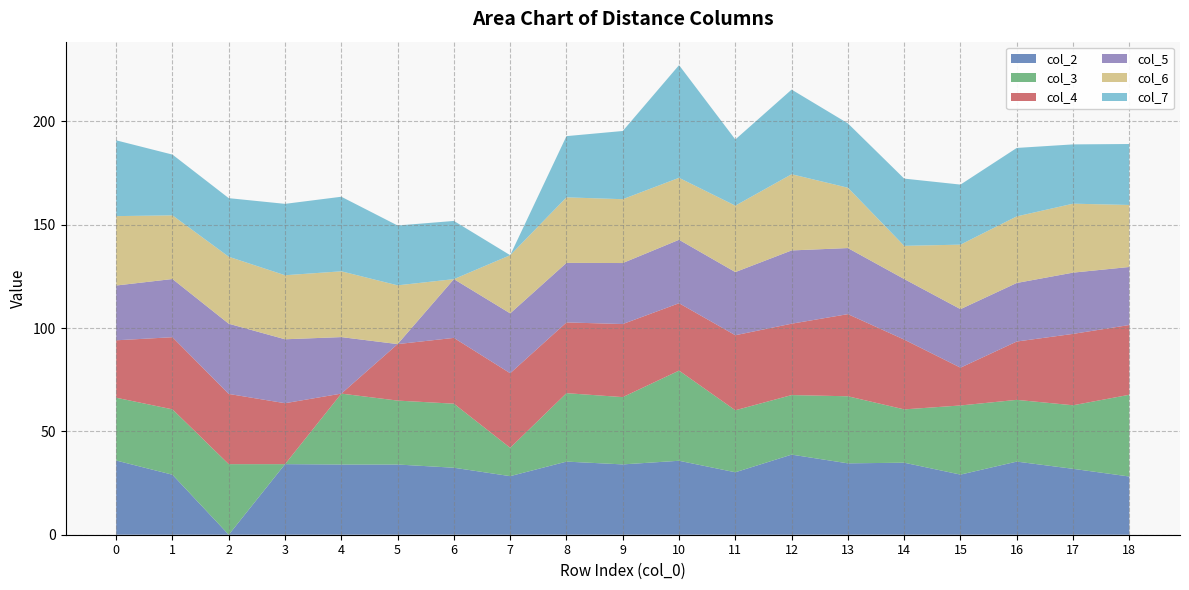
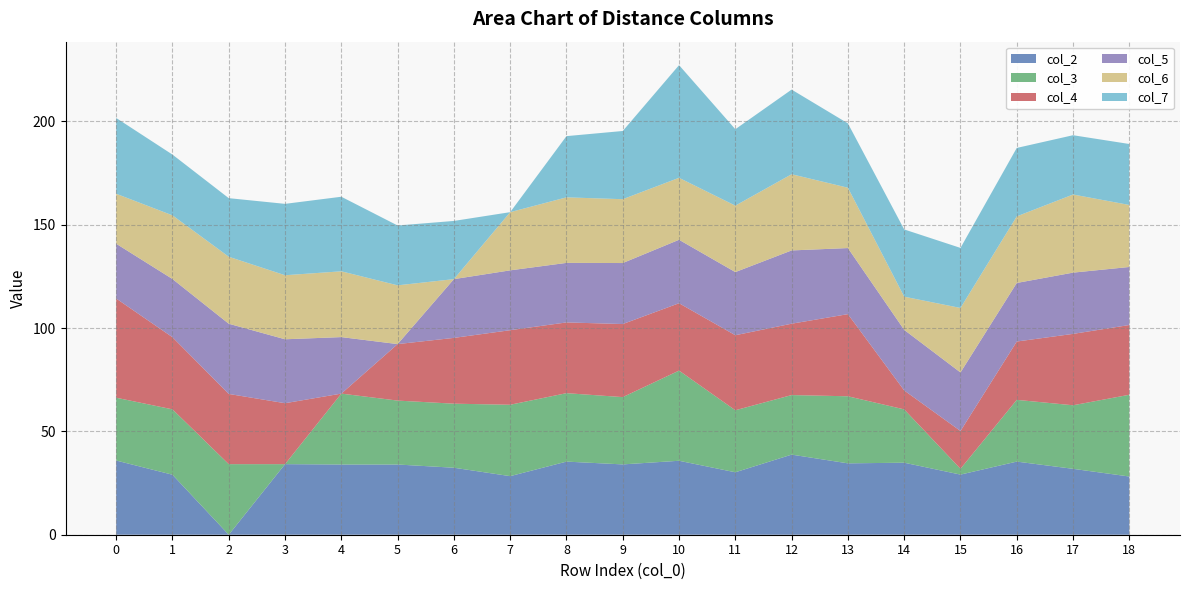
  {
    "col_3": {
      "0": 30,
      "1": 32,
      "2": 34,
      "5": 31,
      "6": 31,
-     "7": 14,
+     "7": 35,
      "8": 33,
      "9": 33,
      "10": 44,
      "11": 30,
      "12": 29,
      "13": 32,
      "14": 26,
-     "15": 33,
+     "15": 3,
      "16": 30,
      "17": 31,
      "18": 40
    },
    "col_4": {
-     "0": 28,
+     "0": 48,
      "1": 35,
      "2": 34,
      "3": 29,
      "6": 32,
      "7": 36,
      "8": 34,
      "9": 35,
      "10": 33,
      "11": 36,
      "12": 35,
      "13": 40,
-     "14": 34,
+     "14": 9,
      "15": 18,
      "16": 28,
      "17": 35,
      "18": 34
    },
    "col_6": {
-     "0": 34,
+     "0": 24,
      "1": 31,
      "2": 32,
      "3": 31,
      "4": 32,
      "5": 28,
      "8": 32,
      "9": 31,
      "10": 30,
      "11": 32,
      "12": 37,
      "13": 29,
      "14": 16,
      "15": 31,
      "16": 32,
-     "17": 33,
+     "17": 38,
      "18": 30
    },
    "col_7": {
      "0": 37,
      "1": 29,
      "2": 28,
      "3": 35,
      "4": 36,
      "5": 29,
      "6": 28,
      "8": 30,
      "9": 33,
      "10": 55,
-     "11": 32,
+     "11": 37,
      "12": 41,
      "13": 31,
      "14": 33,
      "15": 29,
      "16": 33,
      "17": 29,
      "18": 29
    }
  }
